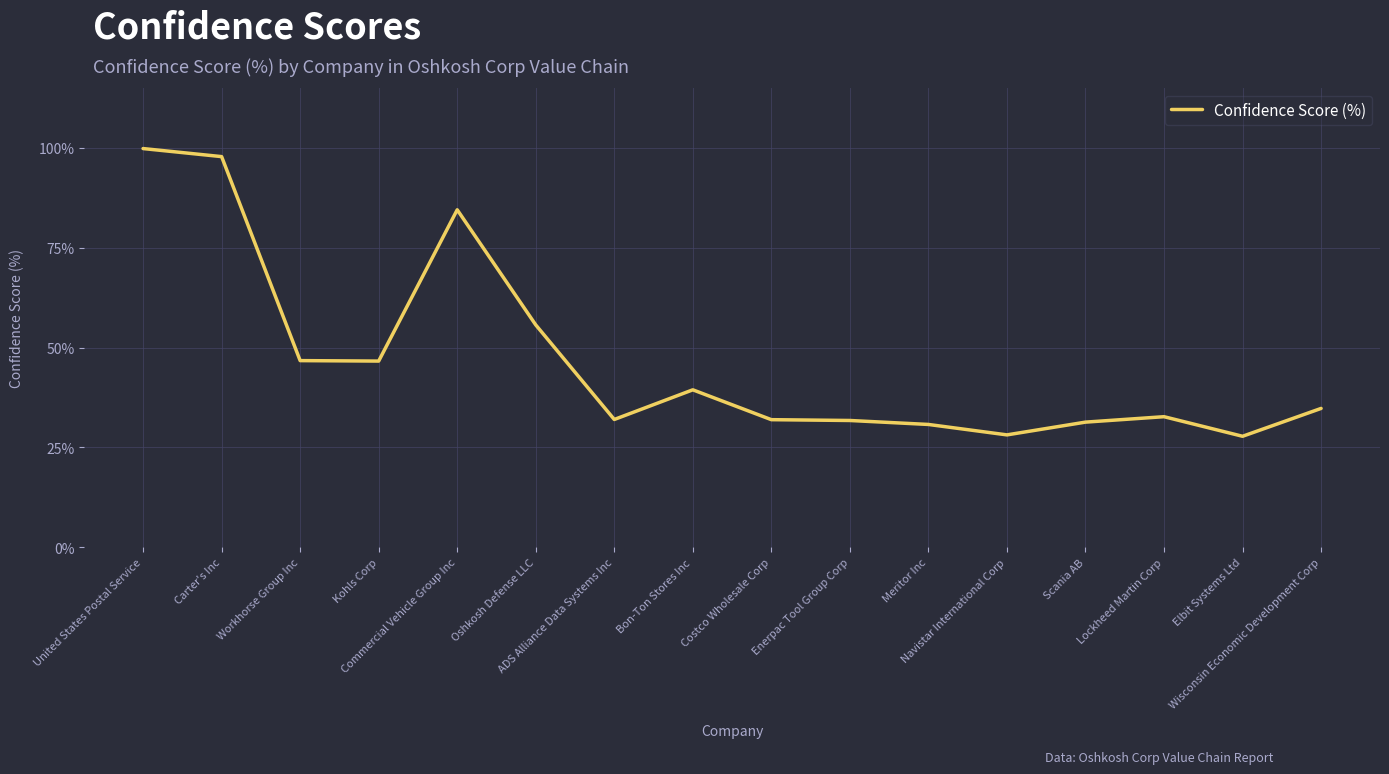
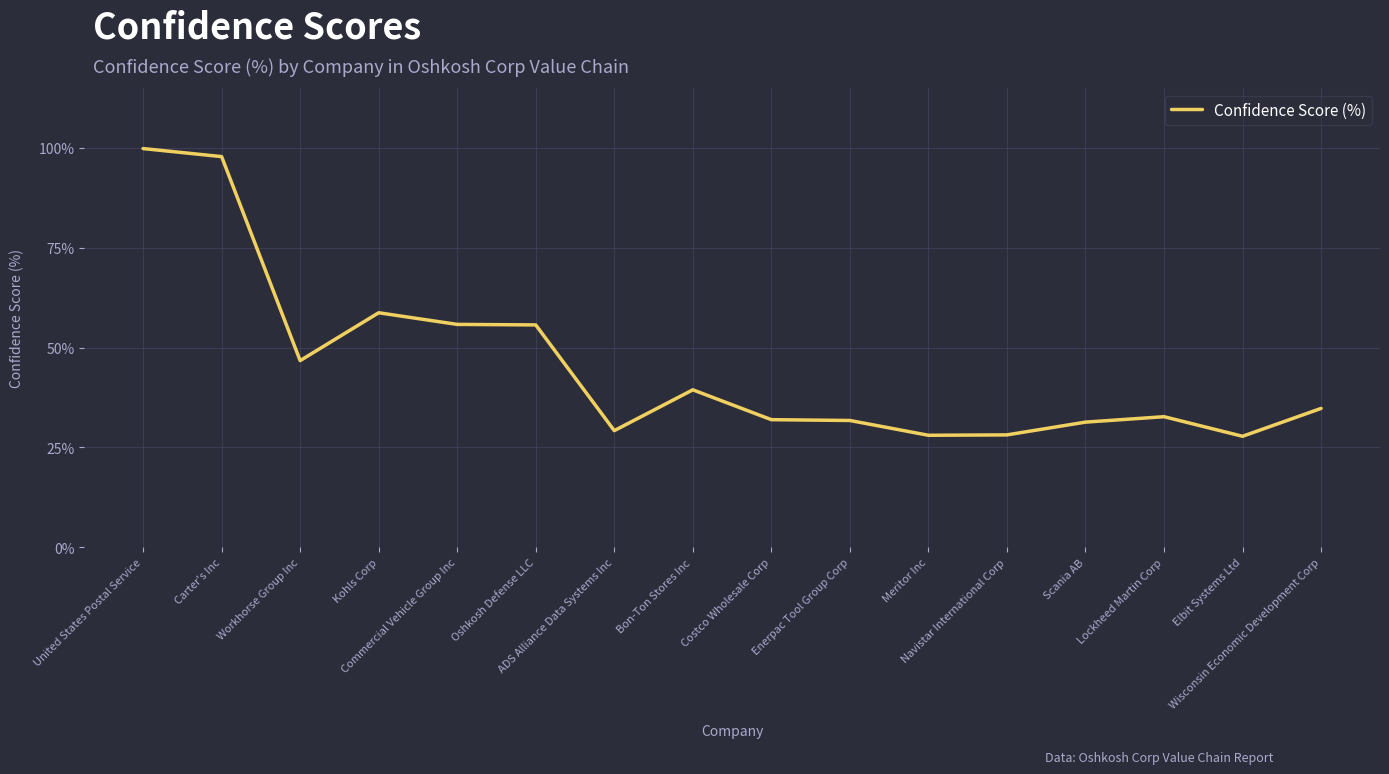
  {
    "United States Postal Service": "100%",
    "Carter's Inc": "98%",
    "Workhorse Group Inc": "47%",
-   "Kohls Corp": "47%",
-   "Commercial Vehicle Group Inc": "84%",
+   "Kohls Corp": "59%",
+   "Commercial Vehicle Group Inc": "56%",
    "Oshkosh Defense LLC": "56%",
-   "ADS Alliance Data Systems Inc": "32%",
+   "ADS Alliance Data Systems Inc": "29%",
    "Bon-Ton Stores Inc": "39%",
    "Costco Wholesale Corp": "32%",
    "Enerpac Tool Group Corp": "32%",
-   "Meritor Inc": "31%",
+   "Meritor Inc": "28%",
    "Navistar International Corp": "28%",
    "Scania AB": "31%",
    "Lockheed Martin Corp": "33%",
    "Elbit Systems Ltd": "28%",
    "Wisconsin Economic Development Corp": "35%"
  }
